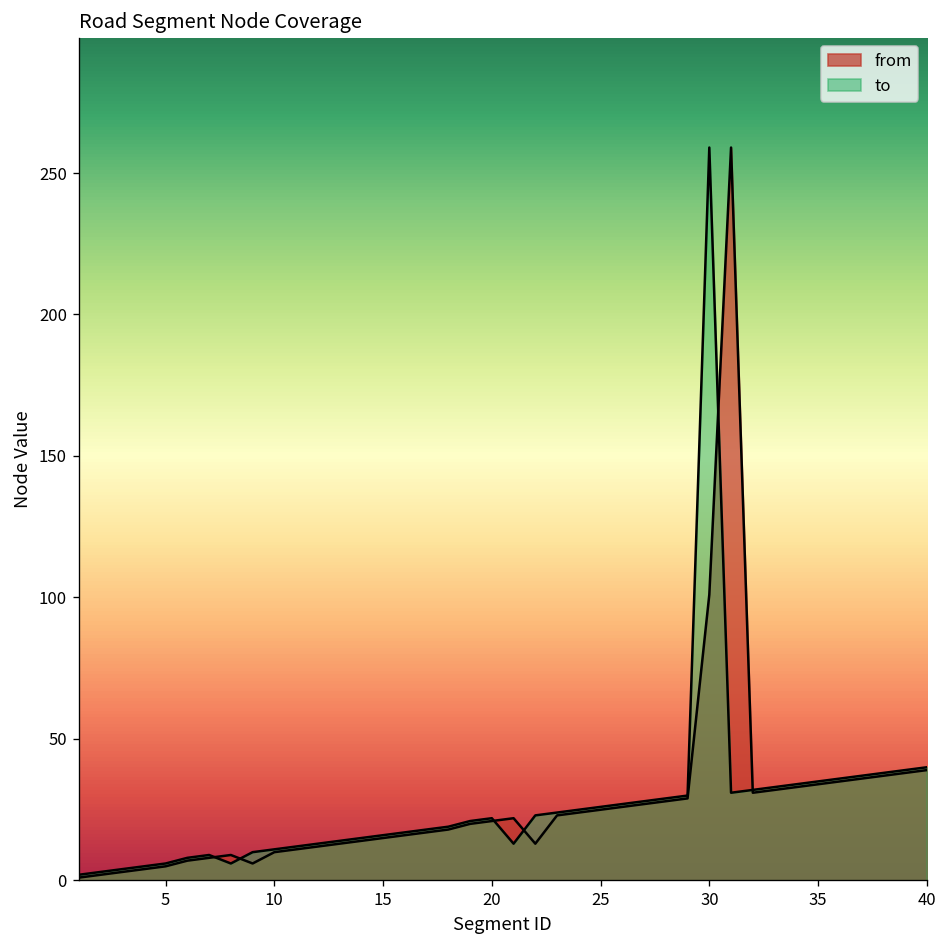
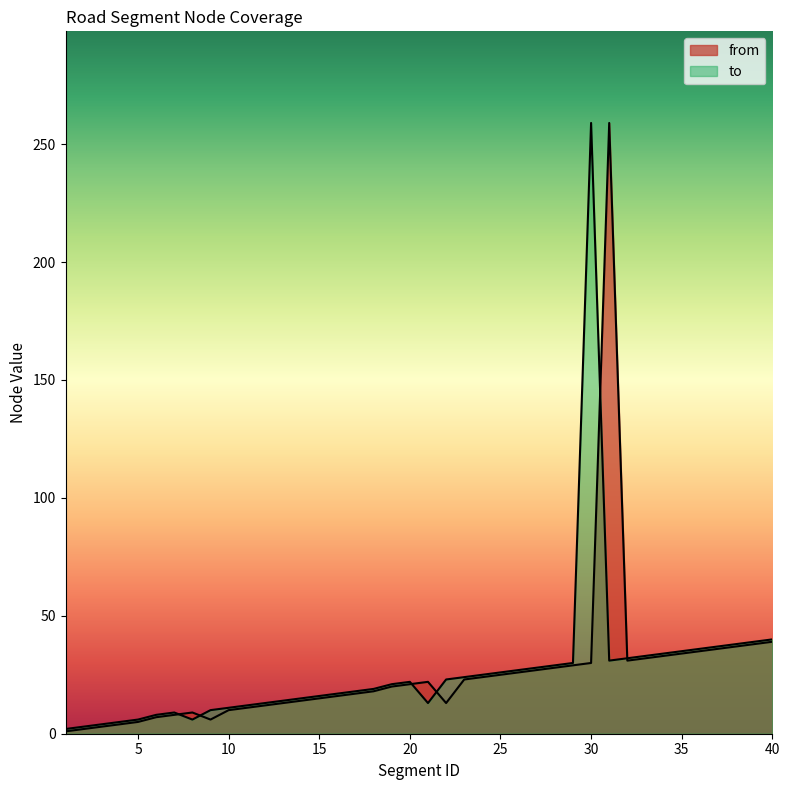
  {
    "from": {
-     "30": 101
+     "30": 30
    },
    "to": {
      "30": 259
    }
  }
